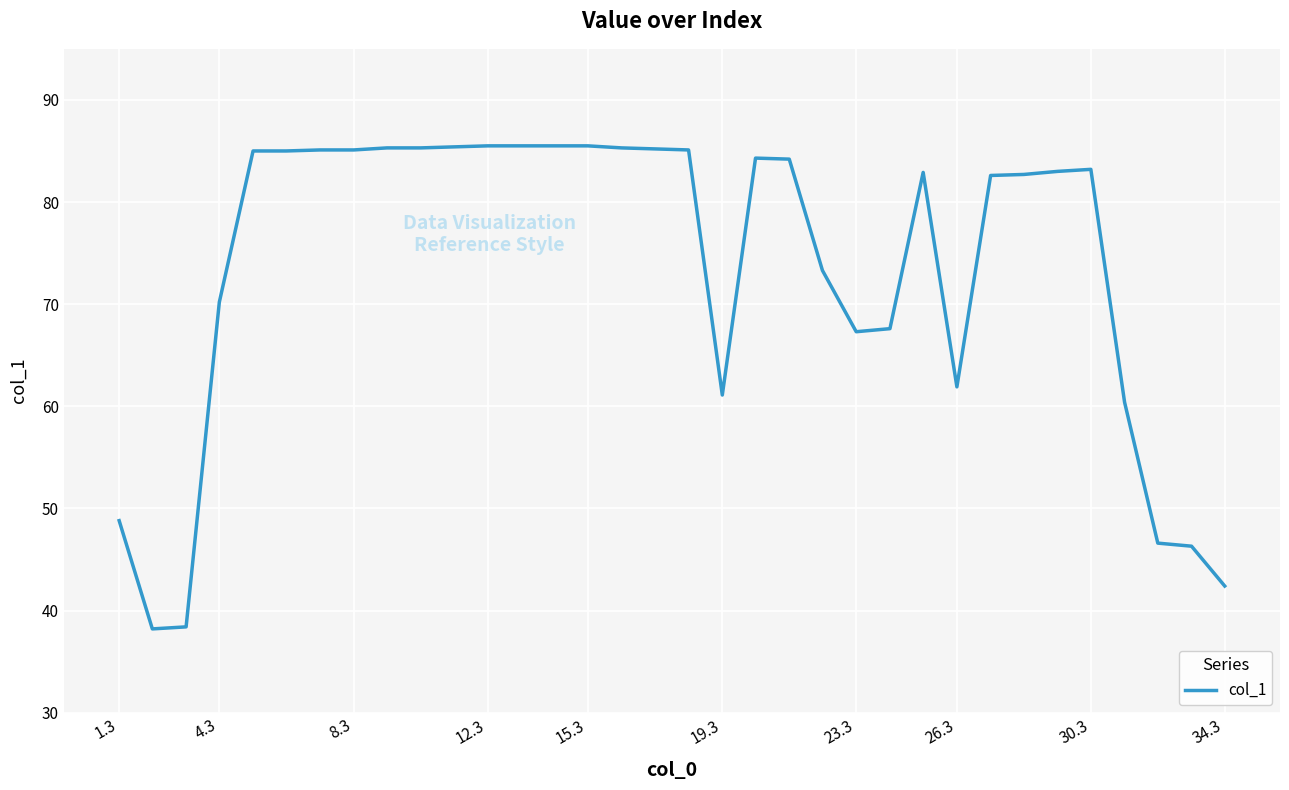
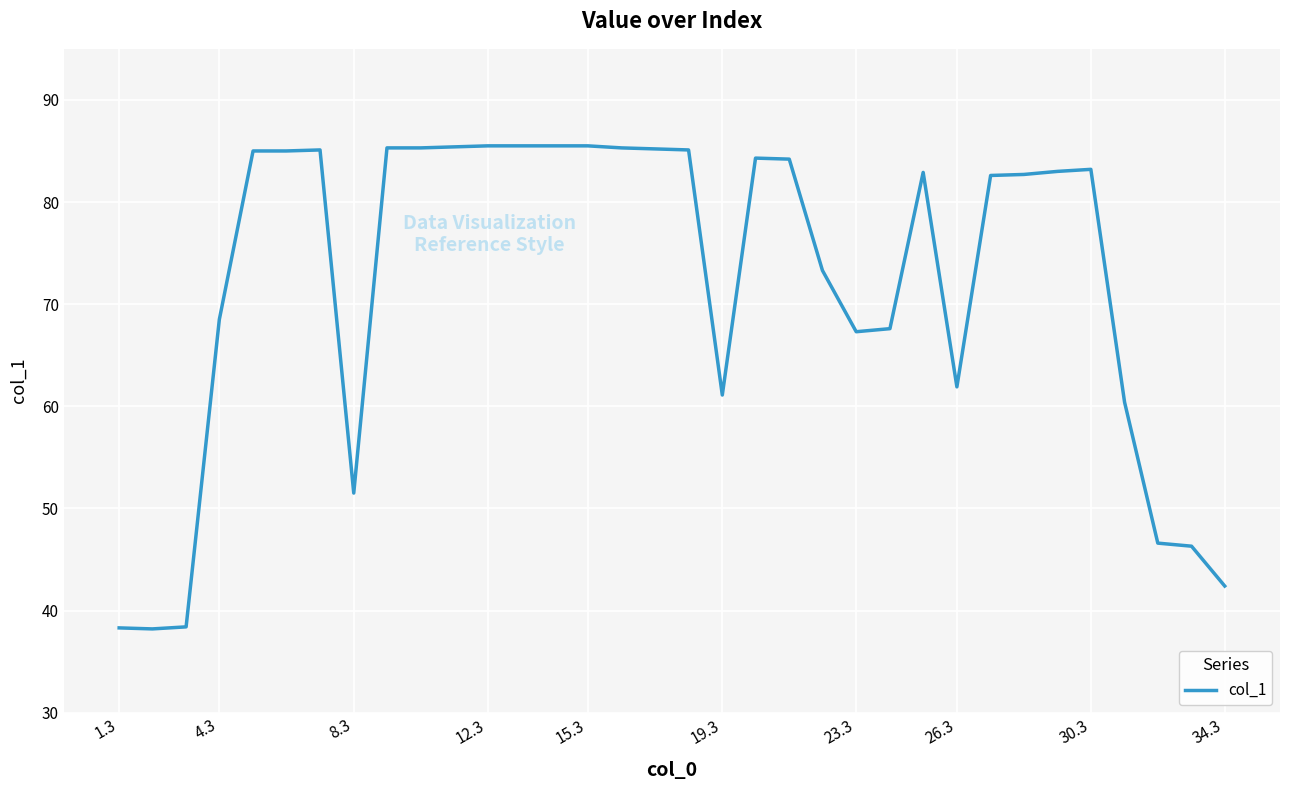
  {
-   "1.3": 48.8,
-   "4.3": 70.2,
-   "8.3": 85.1,
+   "1.3": 38.3,
+   "4.3": 68.5,
+   "8.3": 51.5,
    "12.3": 85.5,
    "15.3": 85.5,
    "19.3": 61.1,
    "23.3": 67.3,
    "26.3": 61.9,
    "30.3": 83.2,
    "34.3": 42.4
  }
